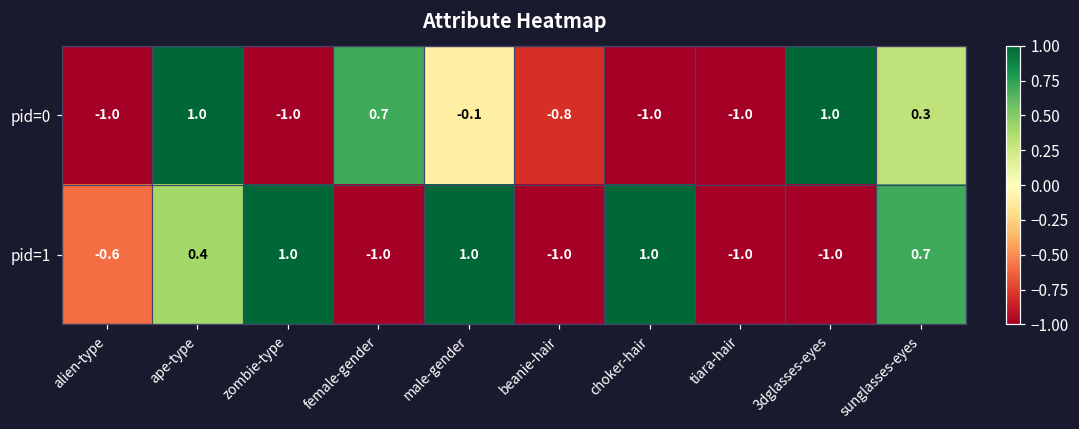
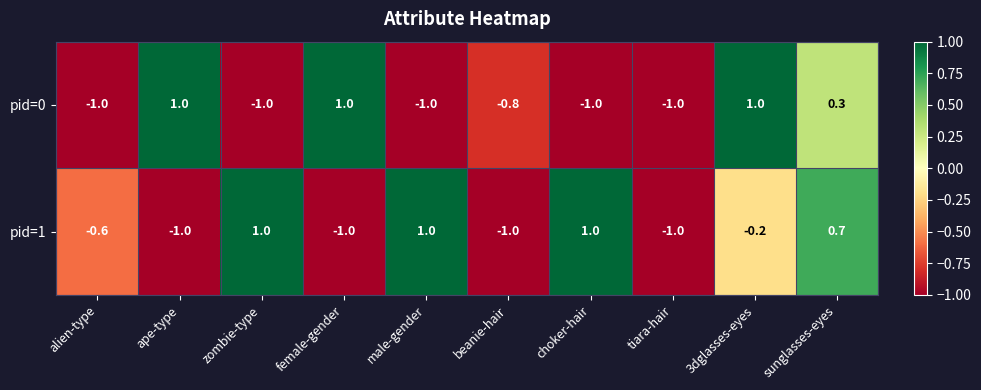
  {
    "pid=0": {
      "alien-type": -1.0,
      "ape-type": 1.0,
      "zombie-type": -1.0,
-     "female-gender": 0.7,
-     "male-gender": -0.1,
+     "female-gender": 1.0,
+     "male-gender": -1.0,
      "beanie-hair": -0.8,
      "choker-hair": -1.0,
      "tiara-hair": -1.0,
      "3dglasses-eyes": 1.0,
      "sunglasses-eyes": 0.3
    },
    "pid=1": {
      "alien-type": -0.6,
-     "ape-type": 0.4,
+     "ape-type": -1.0,
      "zombie-type": 1.0,
      "female-gender": -1.0,
      "male-gender": 1.0,
      "beanie-hair": -1.0,
      "choker-hair": 1.0,
      "tiara-hair": -1.0,
-     "3dglasses-eyes": -1.0,
+     "3dglasses-eyes": -0.2,
      "sunglasses-eyes": 0.7
    }
  }
